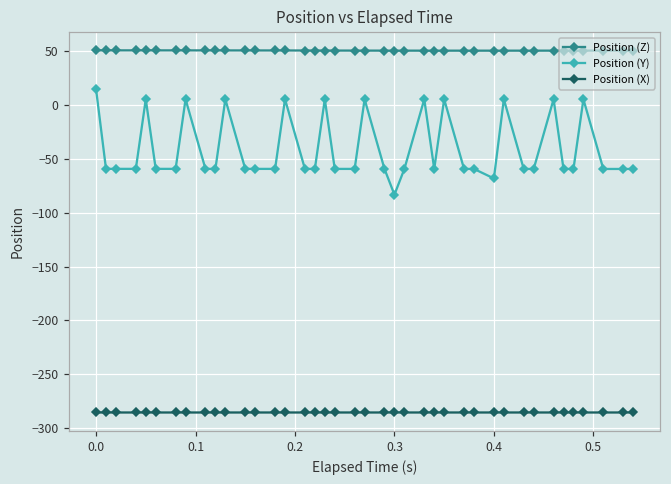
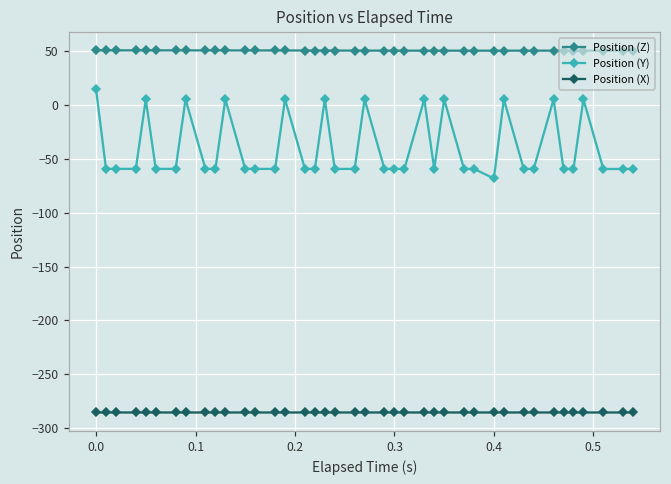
  {
    "Position (Z)": {
      "0.0": 50,
      "0.3": 50,
      "0.4": 50
    },
    "Position (Y)": {
      "0.0": 10,
-     "0.3": -80,
+     "0.3": -60,
      "0.4": -70
    },
    "Position (X)": {
      "0.0": -290,
      "0.3": -290,
      "0.4": -290
    }
  }
